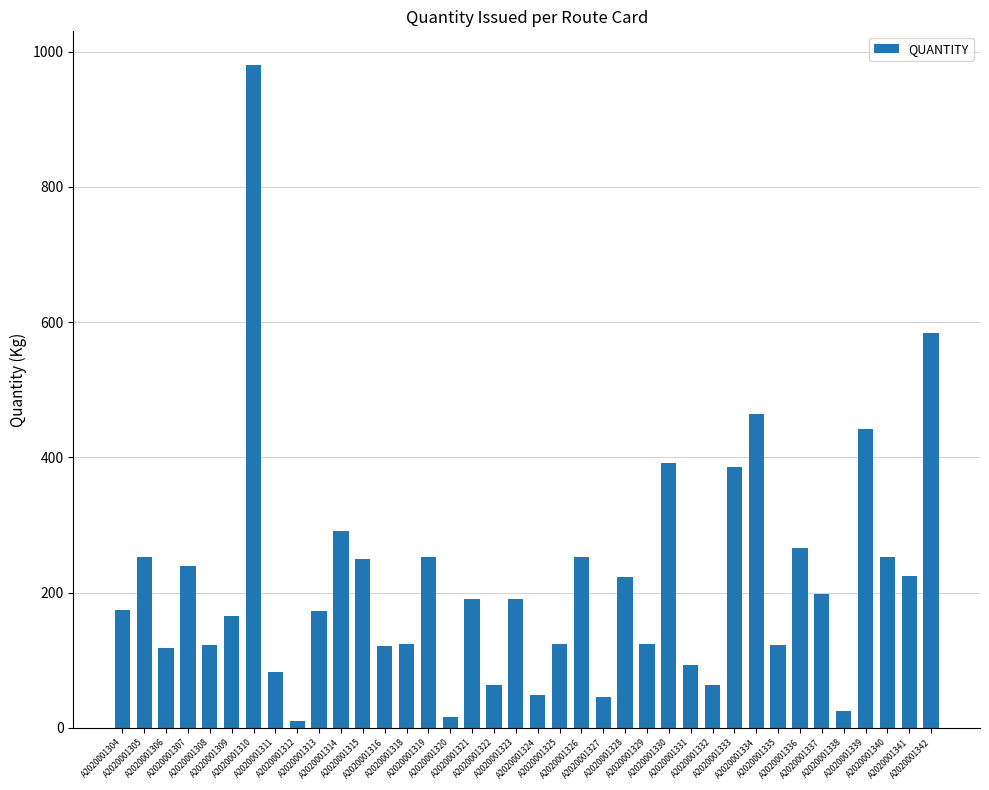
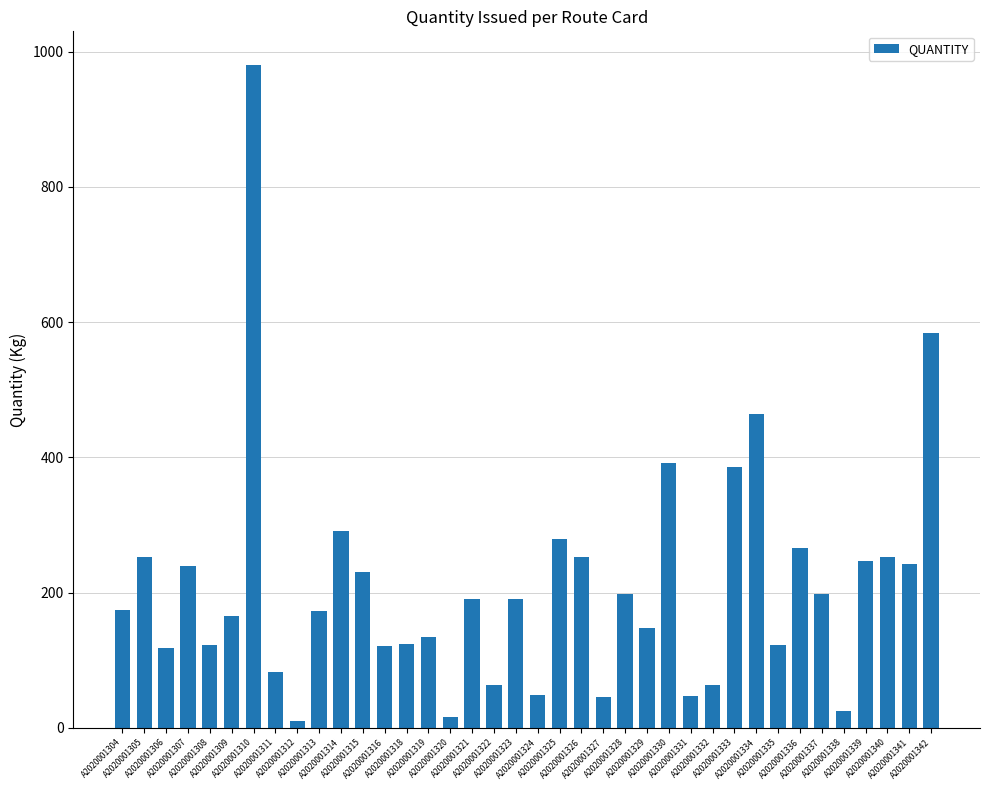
  {
    "A2020001304": 170,
    "A2020001305": 250,
    "A2020001306": 120,
    "A2020001307": 240,
    "A2020001308": 120,
    "A2020001309": 170,
    "A2020001310": 980,
    "A2020001311": 80,
    "A2020001312": 10,
    "A2020001313": 170,
    "A2020001314": 290,
-   "A2020001315": 250,
+   "A2020001315": 230,
    "A2020001316": 120,
    "A2020001318": 120,
-   "A2020001319": 250,
+   "A2020001319": 140,
    "A2020001320": 20,
    "A2020001321": 190,
    "A2020001322": 60,
    "A2020001323": 190,
    "A2020001324": 50,
-   "A2020001325": 120,
+   "A2020001325": 280,
    "A2020001326": 250,
    "A2020001327": 50,
-   "A2020001328": 220,
-   "A2020001329": 120,
+   "A2020001328": 200,
+   "A2020001329": 150,
    "A2020001330": 390,
-   "A2020001331": 90,
+   "A2020001331": 50,
    "A2020001332": 60,
    "A2020001333": 390,
    "A2020001334": 460,
    "A2020001335": 120,
    "A2020001336": 270,
    "A2020001337": 200,
    "A2020001338": 30,
-   "A2020001339": 440,
+   "A2020001339": 250,
    "A2020001340": 250,
-   "A2020001341": 220,
+   "A2020001341": 240,
    "A2020001342": 580
  }
